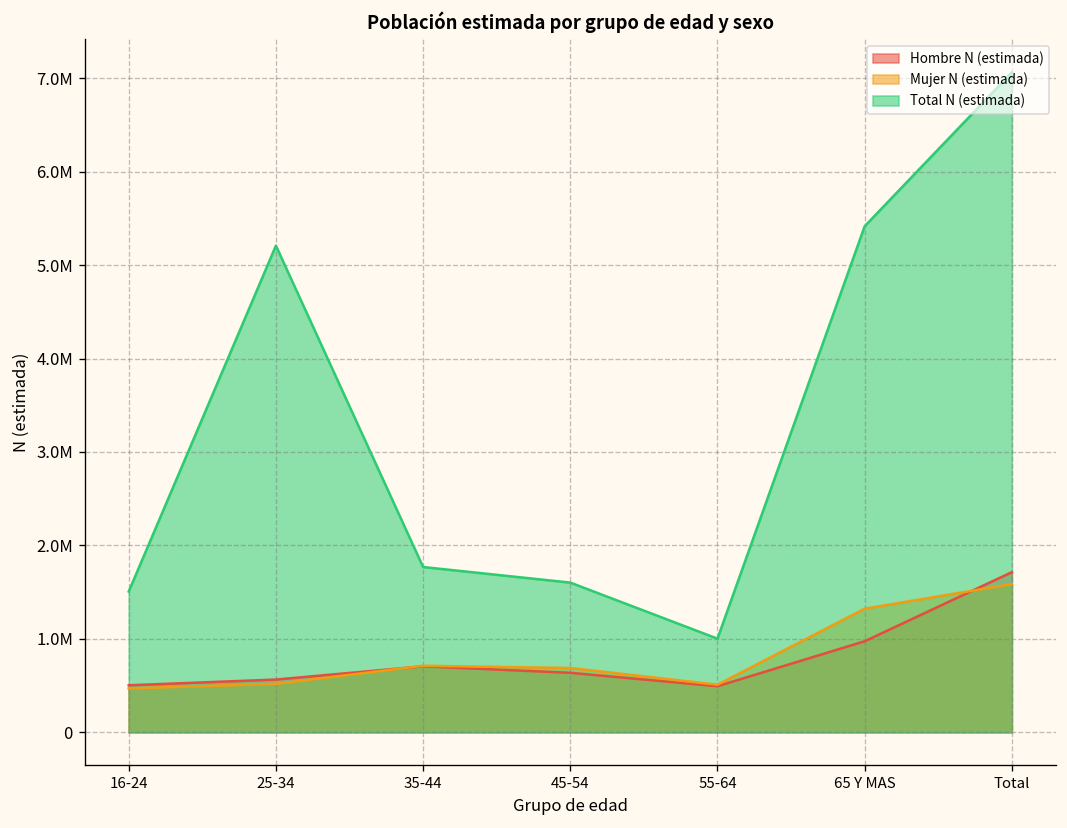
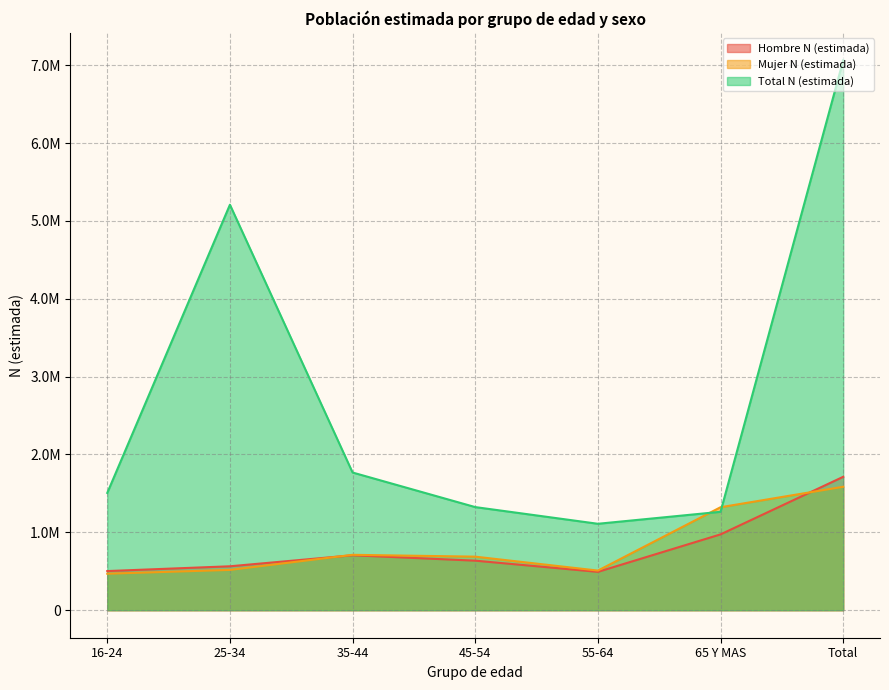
  {
    "Hombre N (estimada)": {
      "16-24": 500000,
      "25-34": 600000,
      "45-54": 600000,
      "65 Y MAS": 1000000,
      "Total": 1700000
    },
    "Mujer N (estimada)": {
      "16-24": 500000,
      "25-34": 500000,
      "45-54": 700000,
      "65 Y MAS": 1300000,
      "Total": 1600000
    },
    "Total N (estimada)": {
      "16-24": 1500000,
      "25-34": 5200000,
      "35-44": 1800000,
-     "45-54": 1600000,
-     "55-64": 1000000,
-     "65 Y MAS": 5400000
+     "45-54": 1300000,
+     "55-64": 1100000,
+     "65 Y MAS": 1300000
    }
  }
